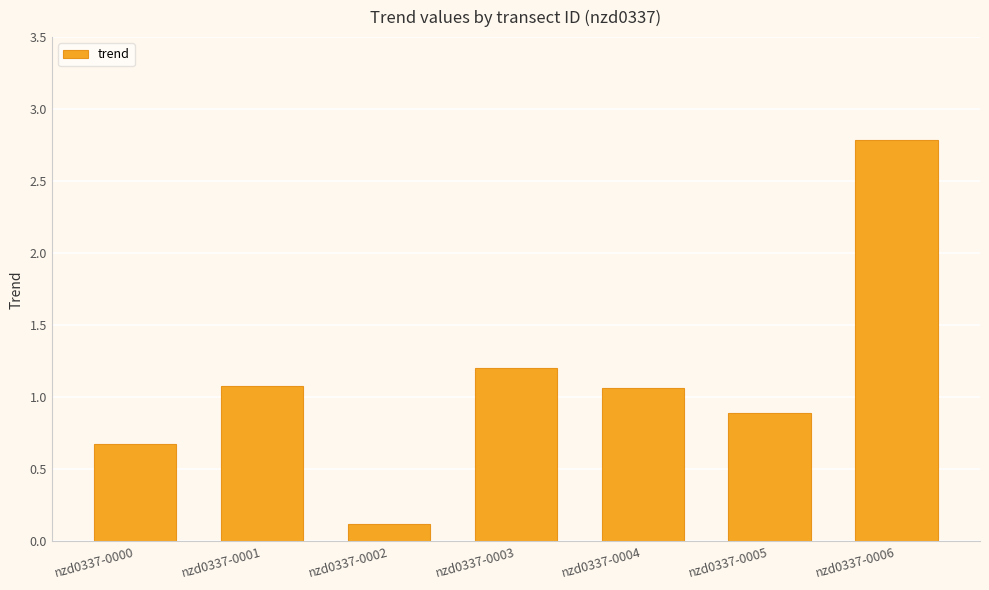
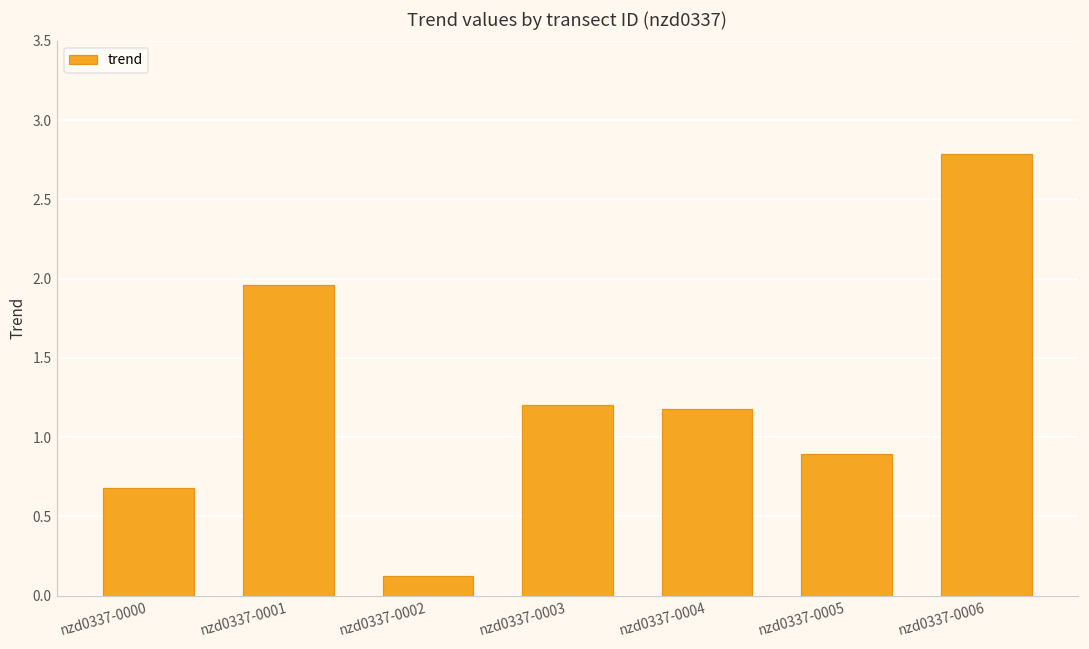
  {
    "nzd0337-0000": 0.68,
-   "nzd0337-0001": 1.08,
+   "nzd0337-0001": 1.96,
    "nzd0337-0002": 0.12,
    "nzd0337-0003": 1.20,
-   "nzd0337-0004": 1.06,
+   "nzd0337-0004": 1.18,
    "nzd0337-0005": 0.89,
    "nzd0337-0006": 2.79
  }
